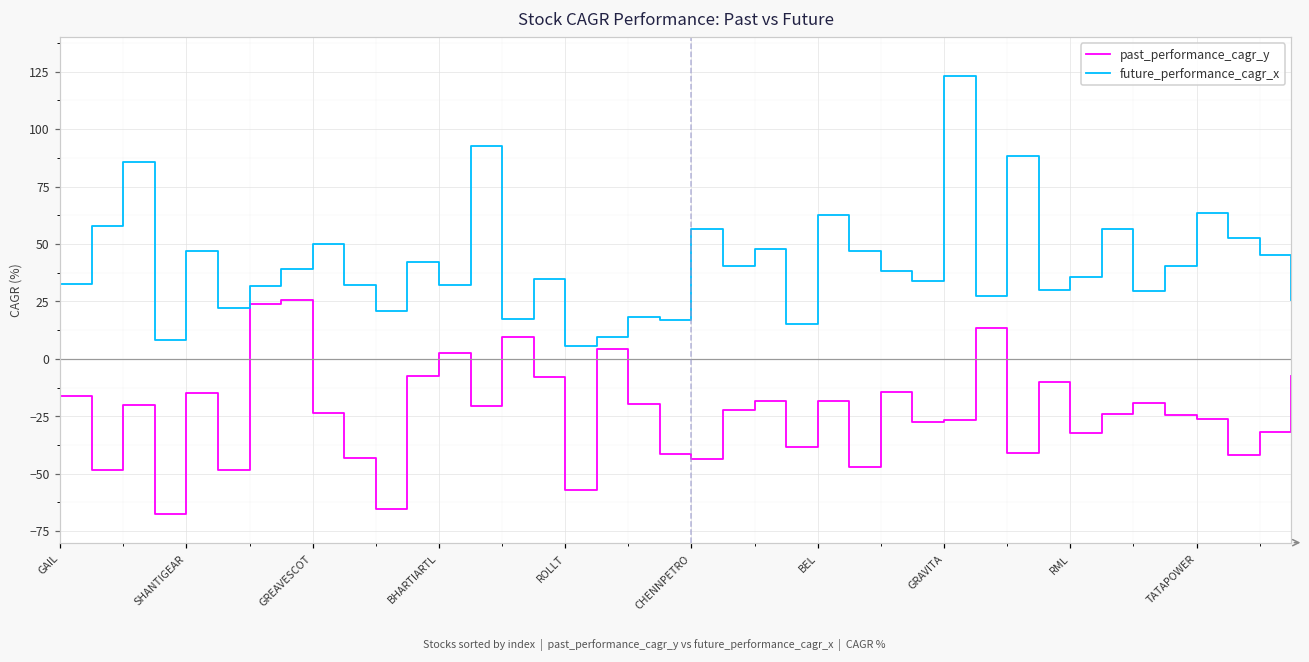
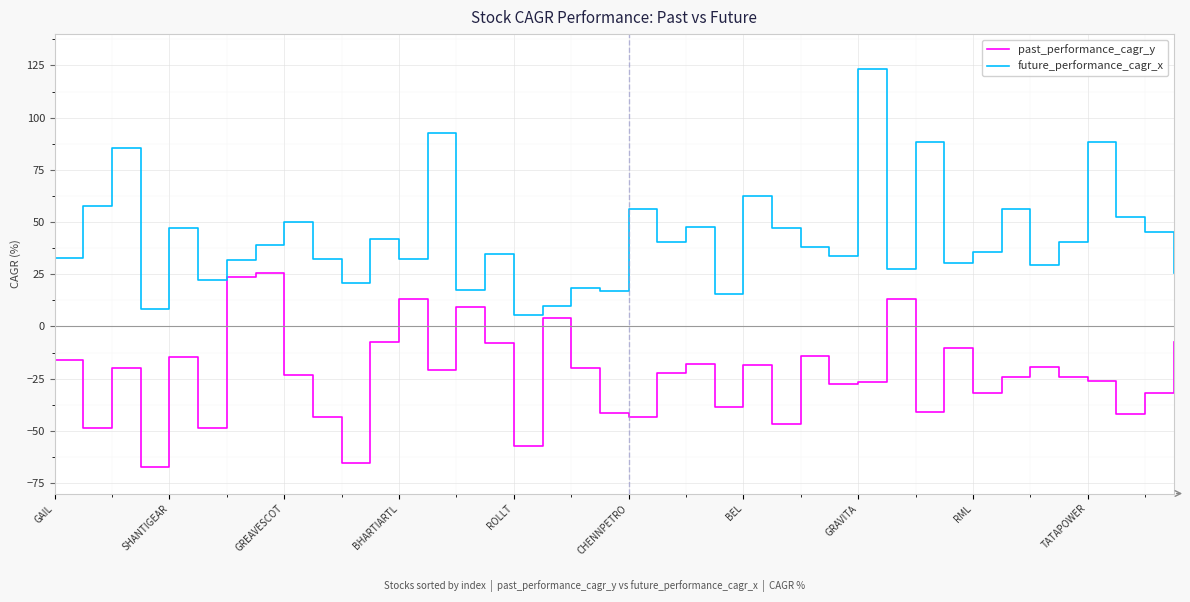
  {
    "past_performance_cagr_y": {
      "GAIL": -16,
      "SHANTIGEAR": -15,
      "GREAVESCOT": -23,
-     "BHARTIARTL": 3,
+     "BHARTIARTL": 13,
      "ROLLT": -57,
      "CHENNPETRO": -44,
      "BEL": -18,
      "GRAVITA": -26,
      "RML": -32,
      "TATAPOWER": -26
    },
    "future_performance_cagr_x": {
      "GAIL": 33,
      "SHANTIGEAR": 47,
      "GREAVESCOT": 50,
      "BHARTIARTL": 32,
      "ROLLT": 6,
      "CHENNPETRO": 56,
      "BEL": 63,
      "GRAVITA": 123,
      "RML": 36,
-     "TATAPOWER": 63
+     "TATAPOWER": 89
    }
  }
